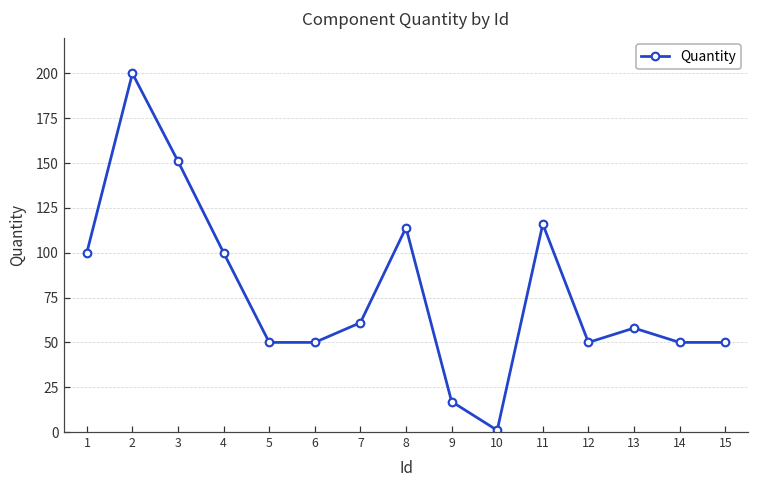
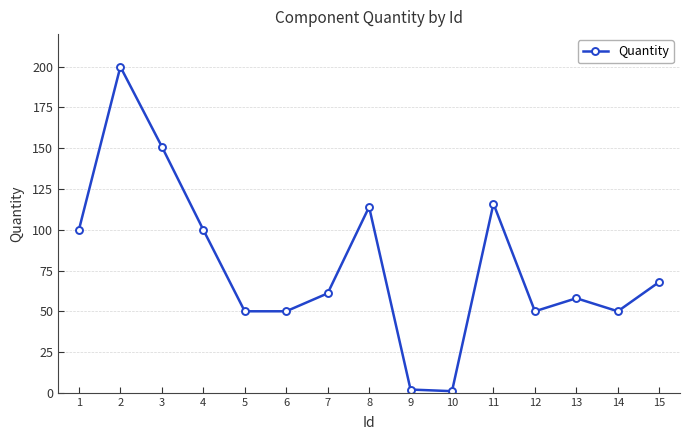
  {
    "1": 100,
    "2": 200,
    "3": 151,
    "4": 100,
    "5": 50,
    "6": 50,
    "7": 61,
    "8": 114,
-   "9": 17,
+   "9": 2,
    "10": 1,
    "11": 116,
    "12": 50,
    "13": 58,
    "14": 50,
-   "15": 50
+   "15": 68
  }
